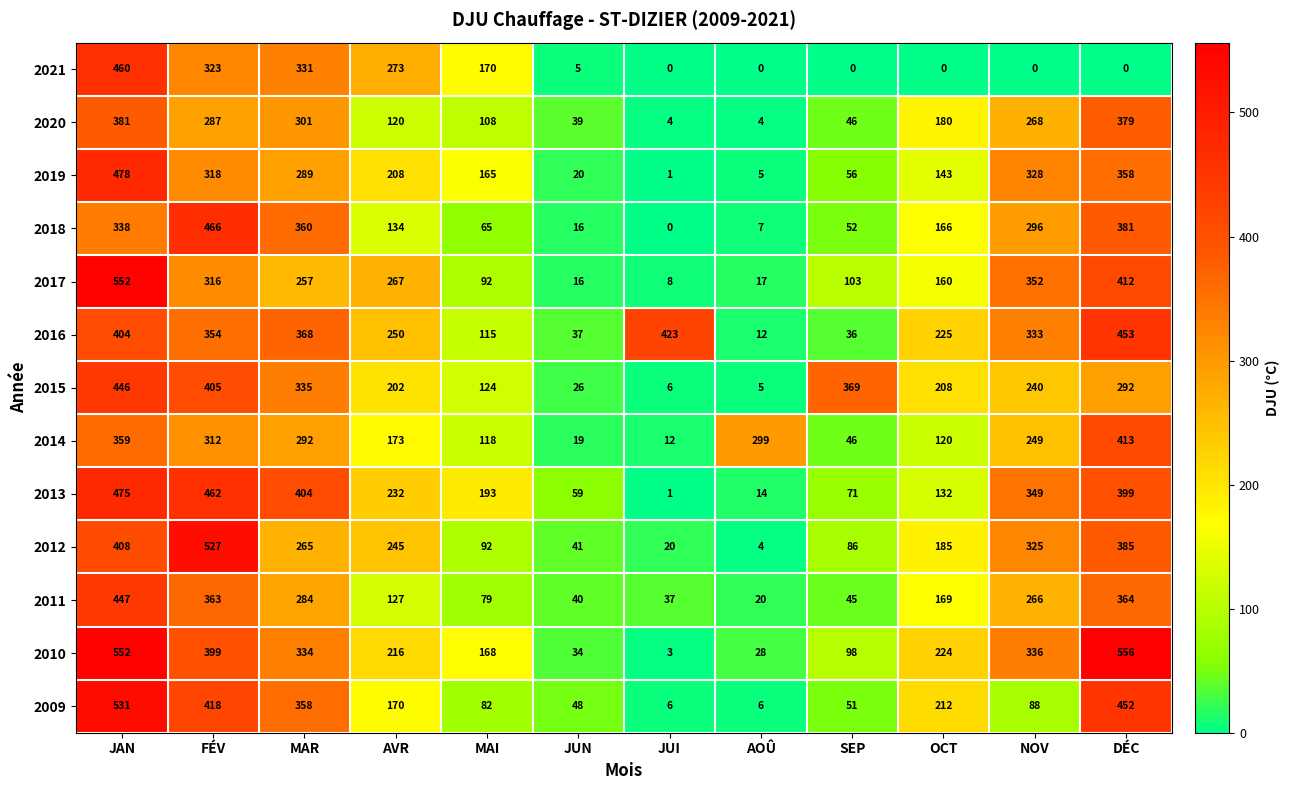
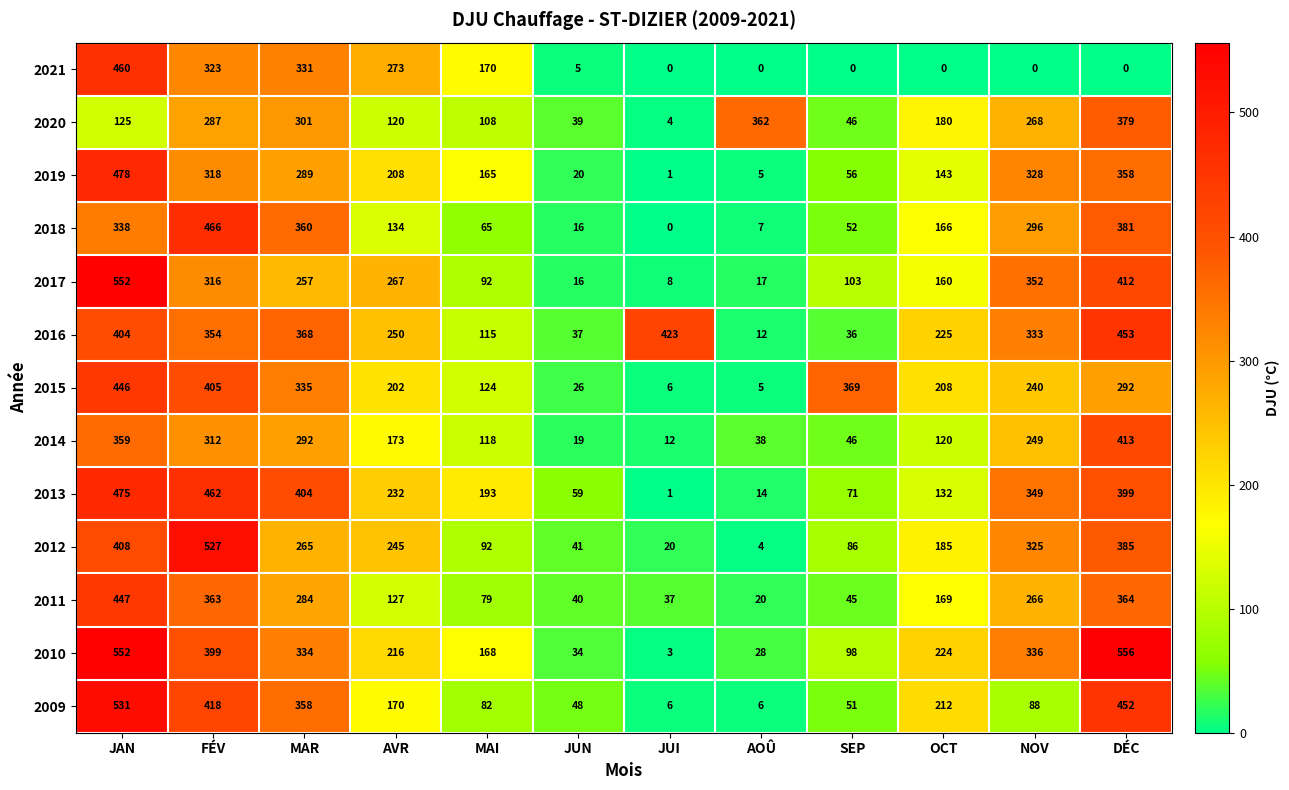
  {
    "2021": {
      "JAN": 460,
      "FÉV": 323,
      "MAR": 331,
      "AVR": 273,
      "MAI": 170,
      "JUN": 5,
      "JUI": 0,
      "AOÛ": 0,
      "SEP": 0,
      "OCT": 0,
      "NOV": 0,
      "DÉC": 0
    },
    "2020": {
-     "JAN": 381,
+     "JAN": 125,
      "FÉV": 287,
      "MAR": 301,
      "AVR": 120,
      "MAI": 108,
      "JUN": 39,
      "JUI": 4,
-     "AOÛ": 4,
+     "AOÛ": 362,
      "SEP": 46,
      "OCT": 180,
      "NOV": 268,
      "DÉC": 379
    },
    "2019": {
      "JAN": 478,
      "FÉV": 318,
      "MAR": 289,
      "AVR": 208,
      "MAI": 165,
      "JUN": 20,
      "JUI": 1,
      "AOÛ": 5,
      "SEP": 56,
      "OCT": 143,
      "NOV": 328,
      "DÉC": 358
    },
    "2018": {
      "JAN": 338,
      "FÉV": 466,
      "MAR": 360,
      "AVR": 134,
      "MAI": 65,
      "JUN": 16,
      "JUI": 0,
      "AOÛ": 7,
      "SEP": 52,
      "OCT": 166,
      "NOV": 296,
      "DÉC": 381
    },
    "2017": {
      "JAN": 552,
      "FÉV": 316,
      "MAR": 257,
      "AVR": 267,
      "MAI": 92,
      "JUN": 16,
      "JUI": 8,
      "AOÛ": 17,
      "SEP": 103,
      "OCT": 160,
      "NOV": 352,
      "DÉC": 412
    },
    "2016": {
      "JAN": 404,
      "FÉV": 354,
      "MAR": 368,
      "AVR": 250,
      "MAI": 115,
      "JUN": 37,
      "JUI": 423,
      "AOÛ": 12,
      "SEP": 36,
      "OCT": 225,
      "NOV": 333,
      "DÉC": 453
    },
    "2015": {
      "JAN": 446,
      "FÉV": 405,
      "MAR": 335,
      "AVR": 202,
      "MAI": 124,
      "JUN": 26,
      "JUI": 6,
      "AOÛ": 5,
      "SEP": 369,
      "OCT": 208,
      "NOV": 240,
      "DÉC": 292
    },
    "2014": {
      "JAN": 359,
      "FÉV": 312,
      "MAR": 292,
      "AVR": 173,
      "MAI": 118,
      "JUN": 19,
      "JUI": 12,
-     "AOÛ": 299,
+     "AOÛ": 38,
      "SEP": 46,
      "OCT": 120,
      "NOV": 249,
      "DÉC": 413
    },
    "2013": {
      "JAN": 475,
      "FÉV": 462,
      "MAR": 404,
      "AVR": 232,
      "MAI": 193,
      "JUN": 59,
      "JUI": 1,
      "AOÛ": 14,
      "SEP": 71,
      "OCT": 132,
      "NOV": 349,
      "DÉC": 399
    },
    "2012": {
      "JAN": 408,
      "FÉV": 527,
      "MAR": 265,
      "AVR": 245,
      "MAI": 92,
      "JUN": 41,
      "JUI": 20,
      "AOÛ": 4,
      "SEP": 86,
      "OCT": 185,
      "NOV": 325,
      "DÉC": 385
    },
    "2011": {
      "JAN": 447,
      "FÉV": 363,
      "MAR": 284,
      "AVR": 127,
      "MAI": 79,
      "JUN": 40,
      "JUI": 37,
      "AOÛ": 20,
      "SEP": 45,
      "OCT": 169,
      "NOV": 266,
      "DÉC": 364
    },
    "2010": {
      "JAN": 552,
      "FÉV": 399,
      "MAR": 334,
      "AVR": 216,
      "MAI": 168,
      "JUN": 34,
      "JUI": 3,
      "AOÛ": 28,
      "SEP": 98,
      "OCT": 224,
      "NOV": 336,
      "DÉC": 556
    },
    "2009": {
      "JAN": 531,
      "FÉV": 418,
      "MAR": 358,
      "AVR": 170,
      "MAI": 82,
      "JUN": 48,
      "JUI": 6,
      "AOÛ": 6,
      "SEP": 51,
      "OCT": 212,
      "NOV": 88,
      "DÉC": 452
    }
  }
